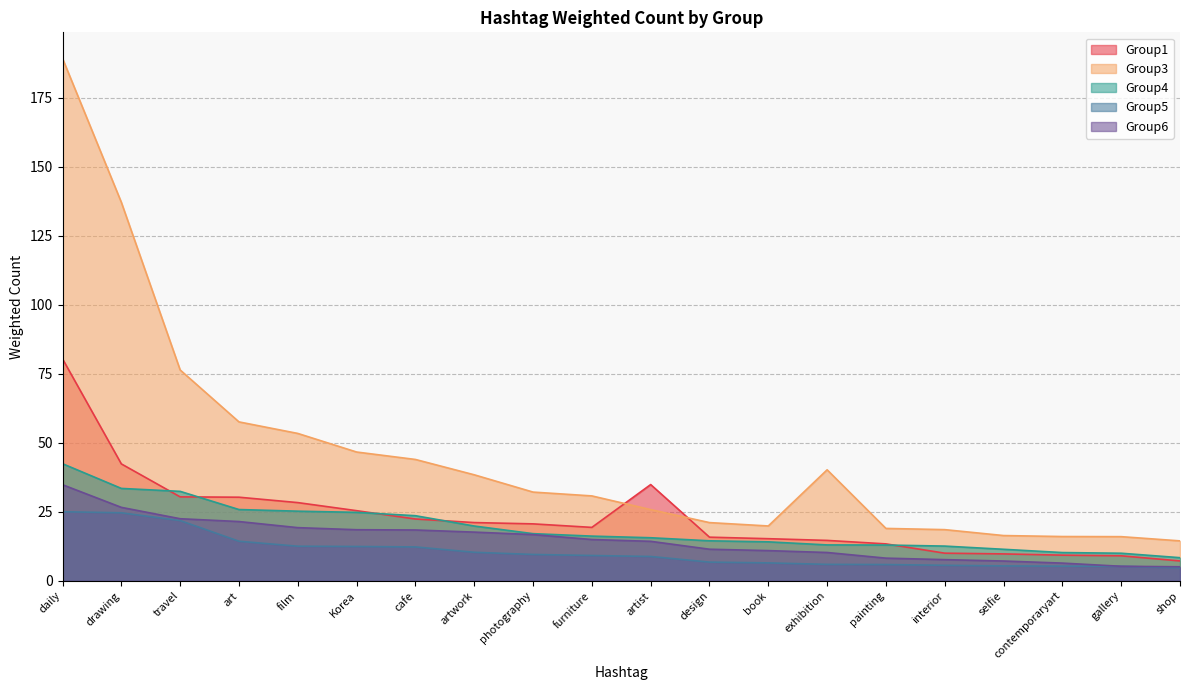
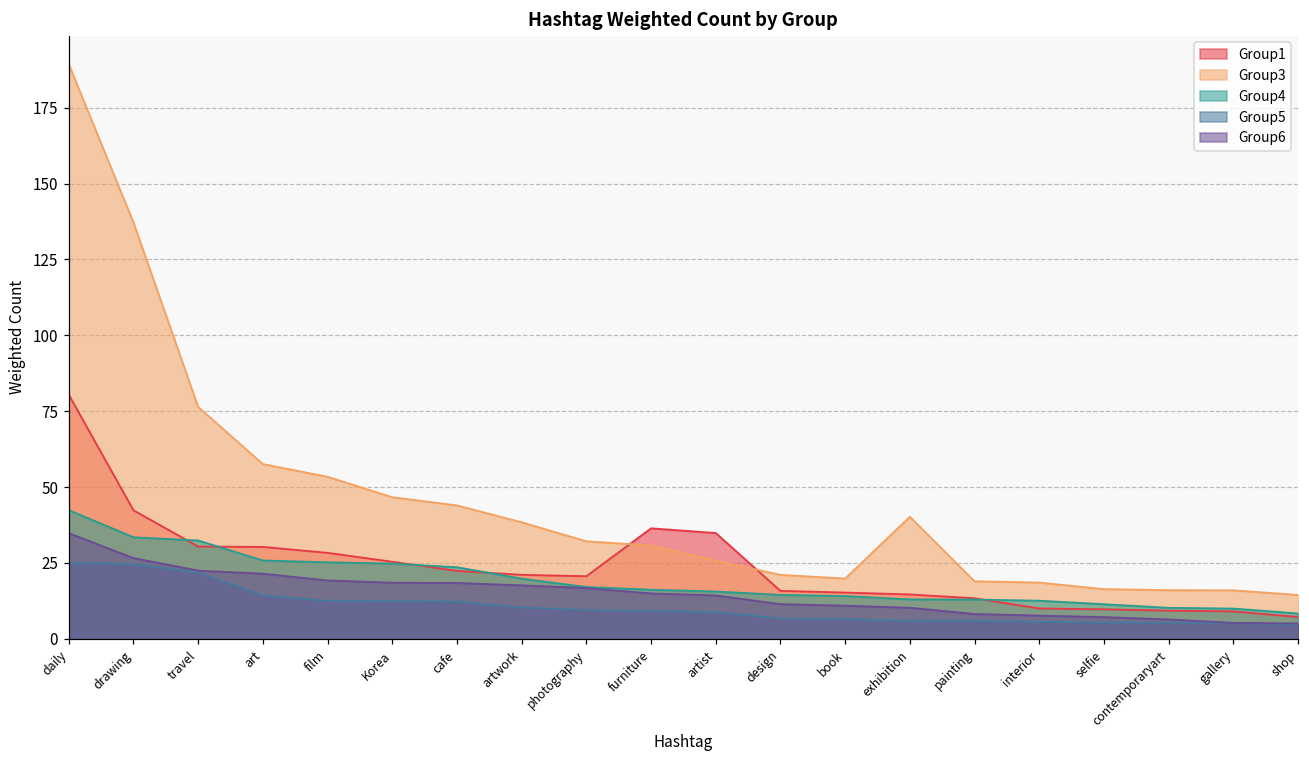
  {
    "Group1": {
      "daily": 80,
      "drawing": 42,
      "travel": 30,
      "art": 30,
      "film": 28,
      "cafe": 22,
      "artwork": 21,
      "photography": 21,
-     "furniture": 19,
+     "furniture": 36,
      "artist": 35,
      "design": 16,
      "book": 15,
      "exhibition": 15,
      "interior": 10,
      "selfie": 10,
      "contemporaryart": 9,
      "gallery": 9,
      "shop": 7
    },
    "Group3": {
      "daily": 189,
      "drawing": 137,
      "travel": 76,
      "art": 58,
      "film": 53,
      "Korea": 47,
      "cafe": 44,
      "artwork": 38,
      "photography": 32,
      "furniture": 31,
      "artist": 26,
      "design": 21,
      "book": 20,
      "exhibition": 40,
      "painting": 19,
      "interior": 19,
      "selfie": 16,
      "contemporaryart": 16,
      "gallery": 16,
      "shop": 14
    }
  }
